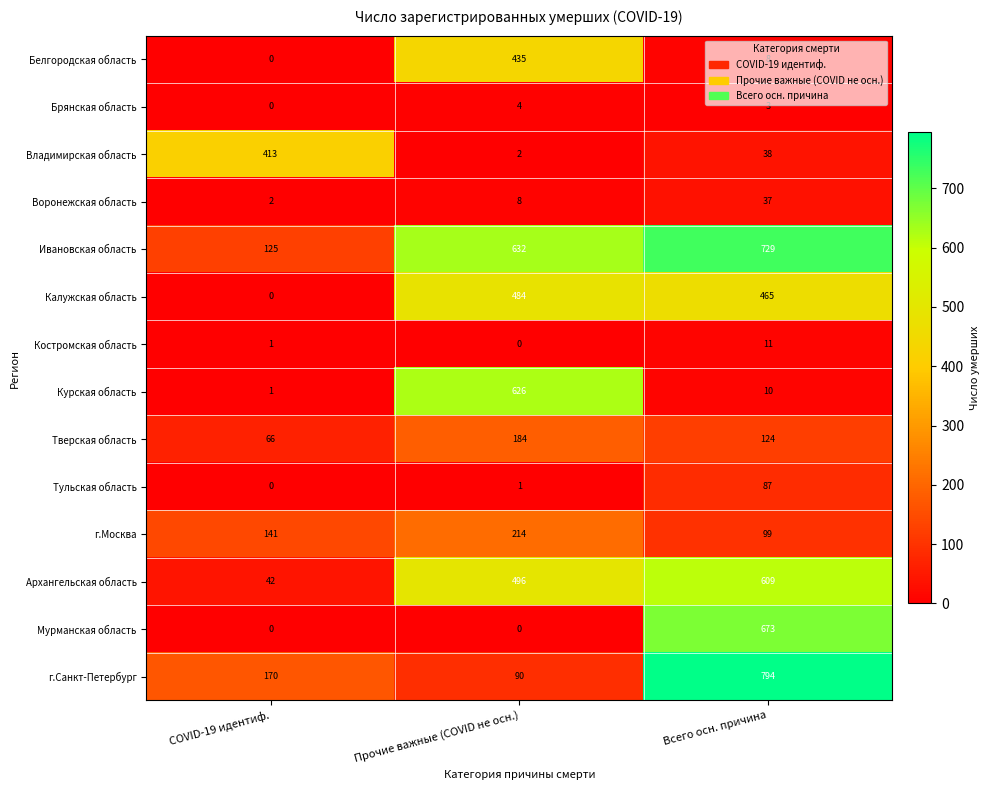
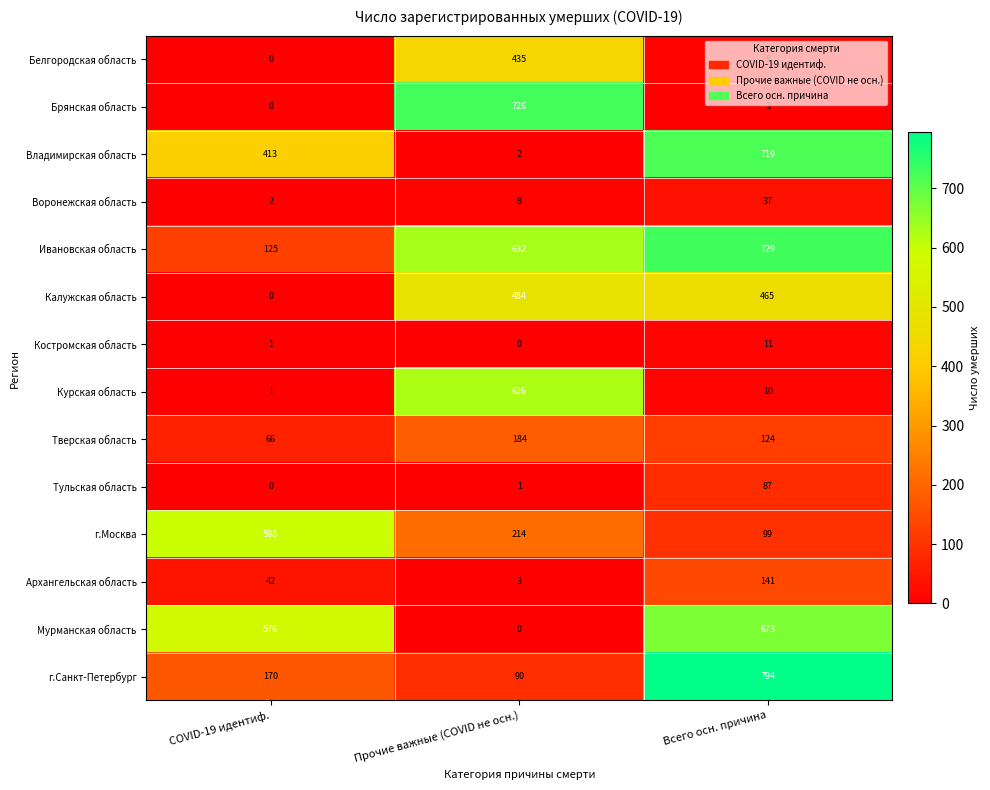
  {
    "Белгородская область": {
      "COVID-19 идентиф.": 0,
      "Прочие важные (COVID не осн.)": 435
    },
    "Брянская область": {
      "COVID-19 идентиф.": 0,
-     "Прочие важные (COVID не осн.)": 4
+     "Прочие важные (COVID не осн.)": 726
    },
    "Владимирская область": {
      "COVID-19 идентиф.": 413,
      "Прочие важные (COVID не осн.)": 2,
-     "Всего осн. причина": 38
+     "Всего осн. причина": 719
    },
    "Воронежская область": {
      "COVID-19 идентиф.": 2,
      "Прочие важные (COVID не осн.)": 8,
      "Всего осн. причина": 37
    },
    "Ивановская область": {
      "COVID-19 идентиф.": 125,
      "Прочие важные (COVID не осн.)": 632,
      "Всего осн. причина": 729
    },
    "Калужская область": {
      "COVID-19 идентиф.": 0,
      "Прочие важные (COVID не осн.)": 484,
      "Всего осн. причина": 465
    },
    "Костромская область": {
      "COVID-19 идентиф.": 1,
      "Прочие важные (COVID не осн.)": 0,
      "Всего осн. причина": 11
    },
    "Курская область": {
      "COVID-19 идентиф.": 1,
      "Прочие важные (COVID не осн.)": 626,
      "Всего осн. причина": 10
    },
    "Тверская область": {
      "COVID-19 идентиф.": 66,
      "Прочие важные (COVID не осн.)": 184,
      "Всего осн. причина": 124
    },
    "Тульская область": {
      "COVID-19 идентиф.": 0,
      "Прочие важные (COVID не осн.)": 1,
      "Всего осн. причина": 87
    },
    "г.Москва": {
-     "COVID-19 идентиф.": 141,
+     "COVID-19 идентиф.": 598,
      "Прочие важные (COVID не осн.)": 214,
      "Всего осн. причина": 99
    },
    "Архангельская область": {
      "COVID-19 идентиф.": 42,
-     "Прочие важные (COVID не осн.)": 496,
-     "Всего осн. причина": 609
+     "Прочие важные (COVID не осн.)": 3,
+     "Всего осн. причина": 141
    },
    "Мурманская область": {
-     "COVID-19 идентиф.": 0,
+     "COVID-19 идентиф.": 576,
      "Прочие важные (COVID не осн.)": 0,
      "Всего осн. причина": 673
    },
    "г.Санкт-Петербург": {
      "COVID-19 идентиф.": 170,
      "Прочие важные (COVID не осн.)": 90,
      "Всего осн. причина": 794
    }
  }
